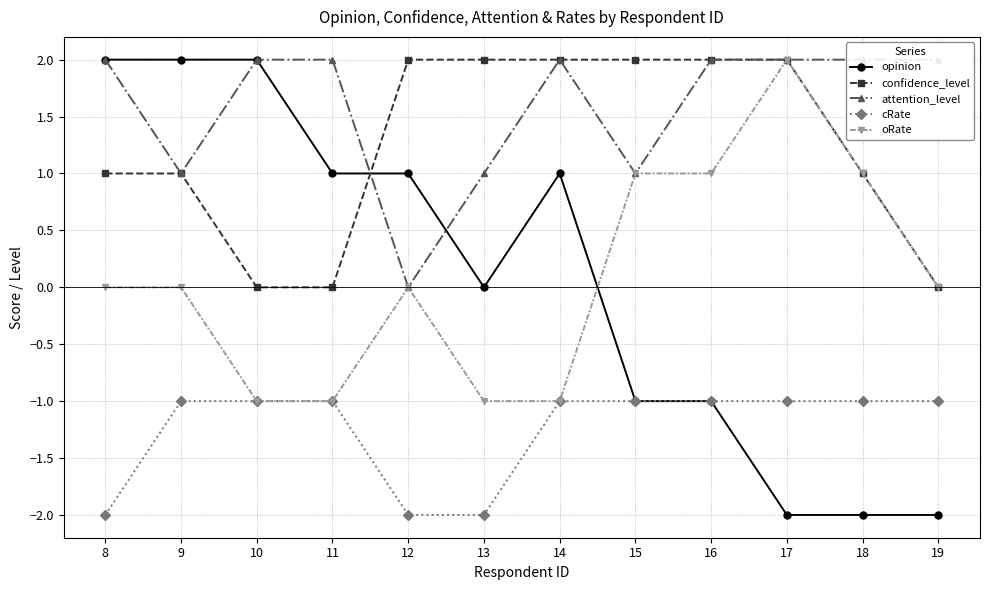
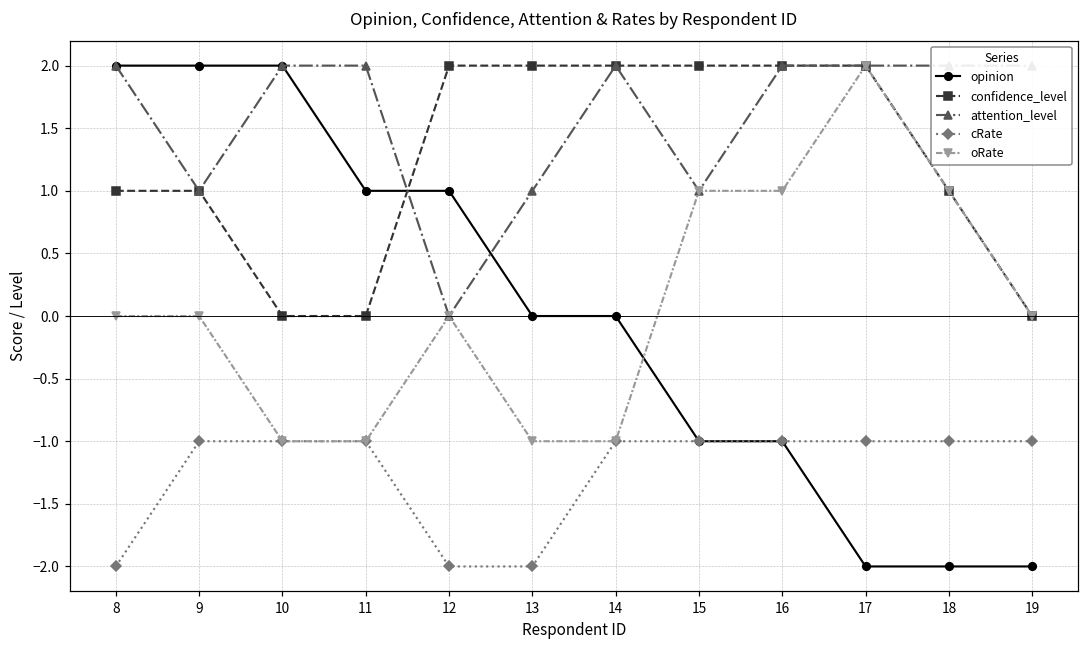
  {
    "opinion": {
      "9": 2,
      "11": 1,
      "12": 1,
      "13": 0,
-     "14": 1,
+     "14": 0,
      "17": -2,
      "18": -2,
      "19": -2
    }
  }
